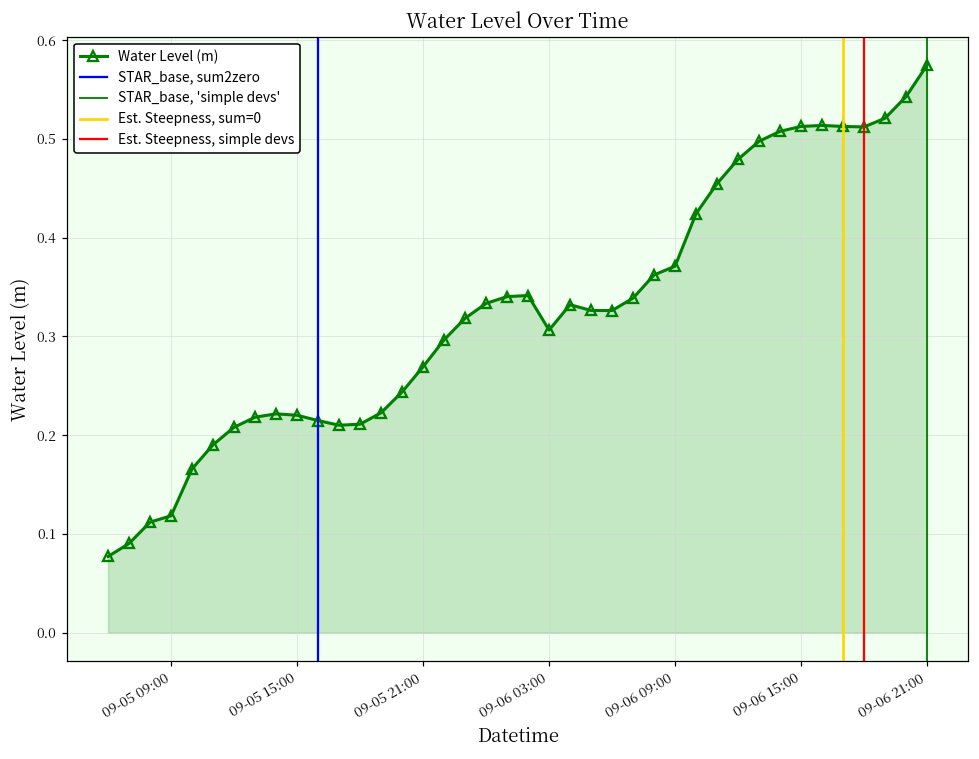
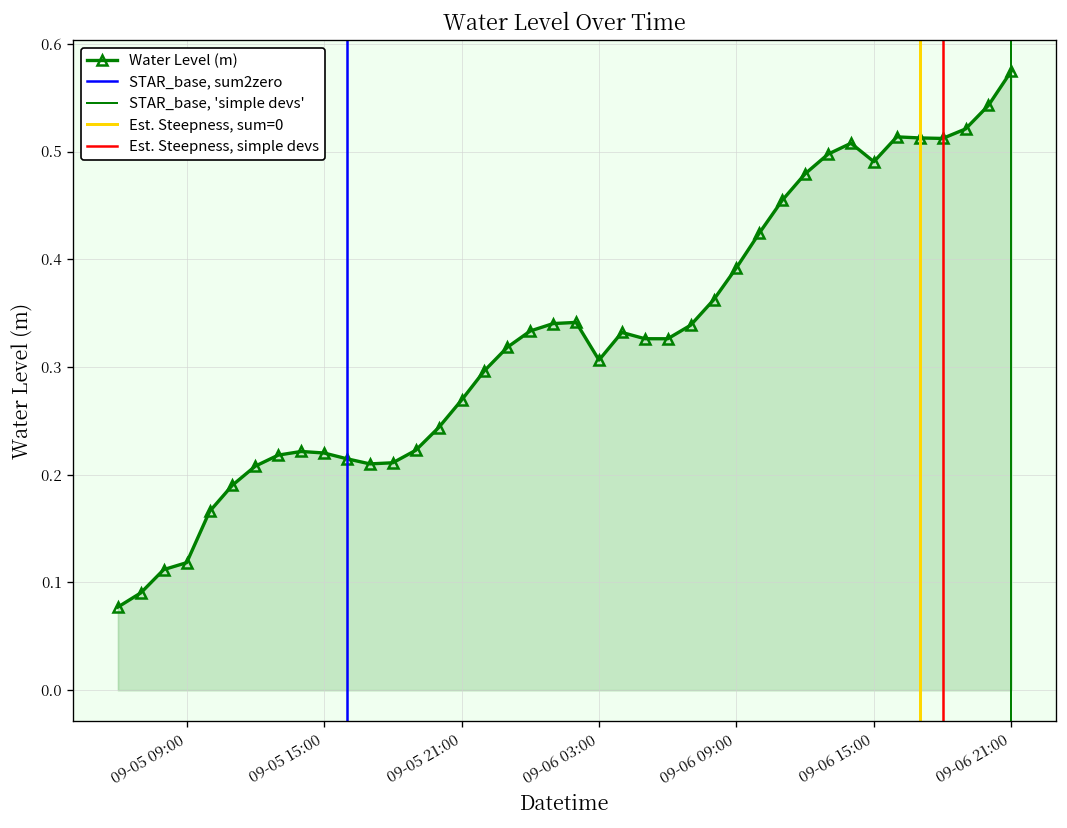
  {
    "09-05 09:00": 0.12,
    "09-05 15:00": 0.22,
    "09-05 21:00": 0.27,
    "09-06 03:00": 0.31,
-   "09-06 09:00": 0.37,
-   "09-06 15:00": 0.51,
+   "09-06 09:00": 0.39,
+   "09-06 15:00": 0.49,
    "09-06 21:00": 0.57
  }
